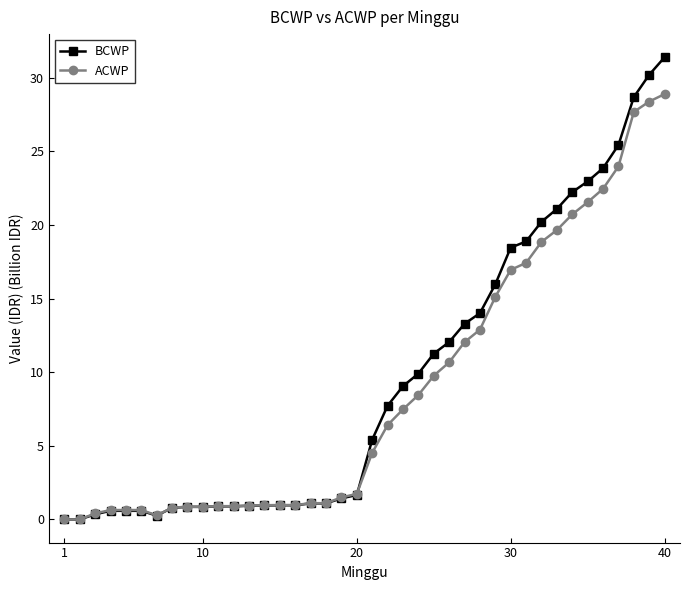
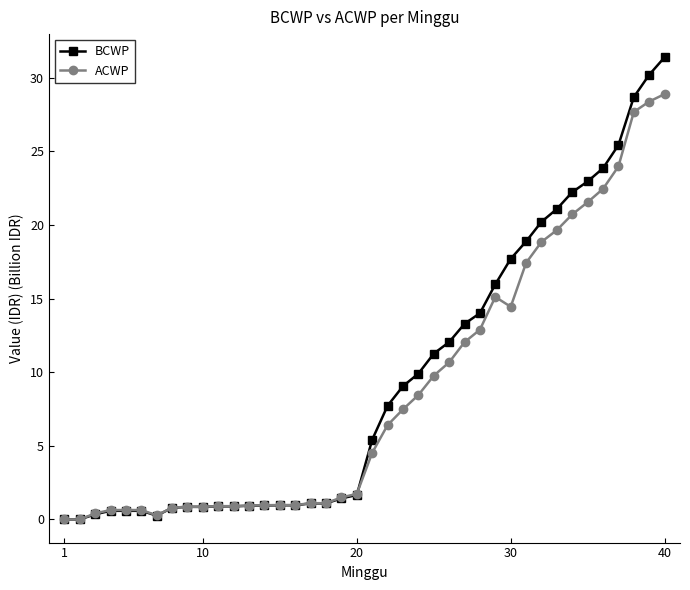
  {
    "BCWP": {
-     "30": 18.5,
+     "30": 17.7,
      "40": 31.4
    },
    "ACWP": {
-     "30": 16.9,
+     "30": 14.4,
      "40": 28.9
    }
  }
